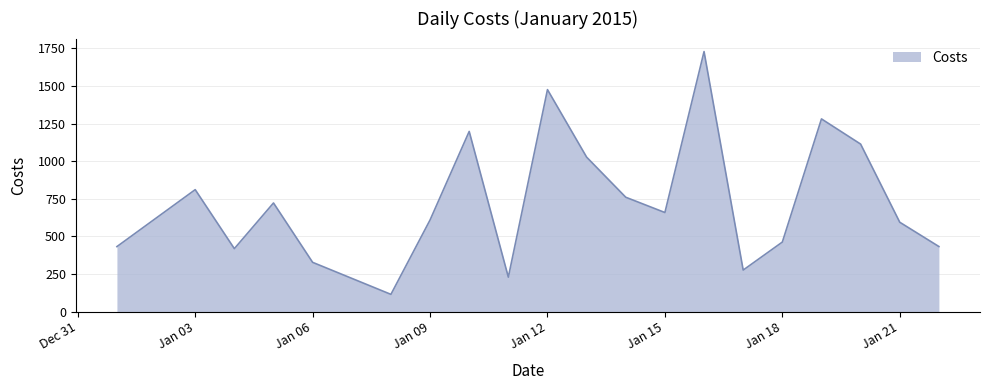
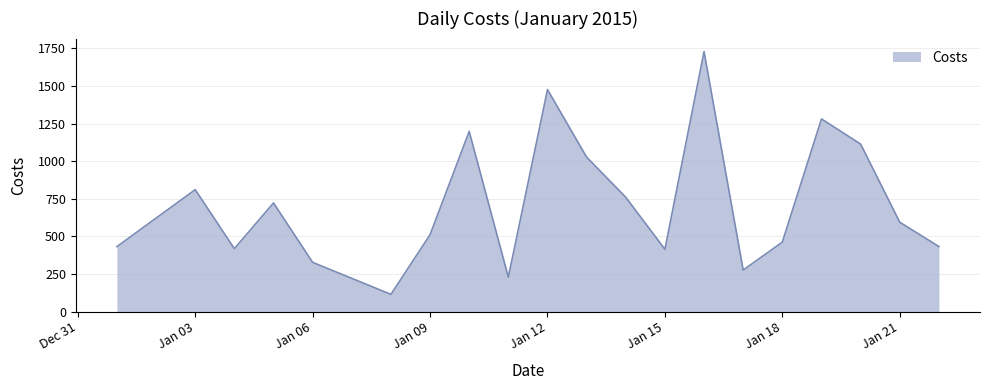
  {
    "Jan 03": 810,
    "Jan 06": 330,
-   "Jan 09": 610,
+   "Jan 09": 510,
    "Jan 12": 1480,
-   "Jan 15": 660,
+   "Jan 15": 410,
    "Jan 18": 460,
    "Jan 21": 590
  }
